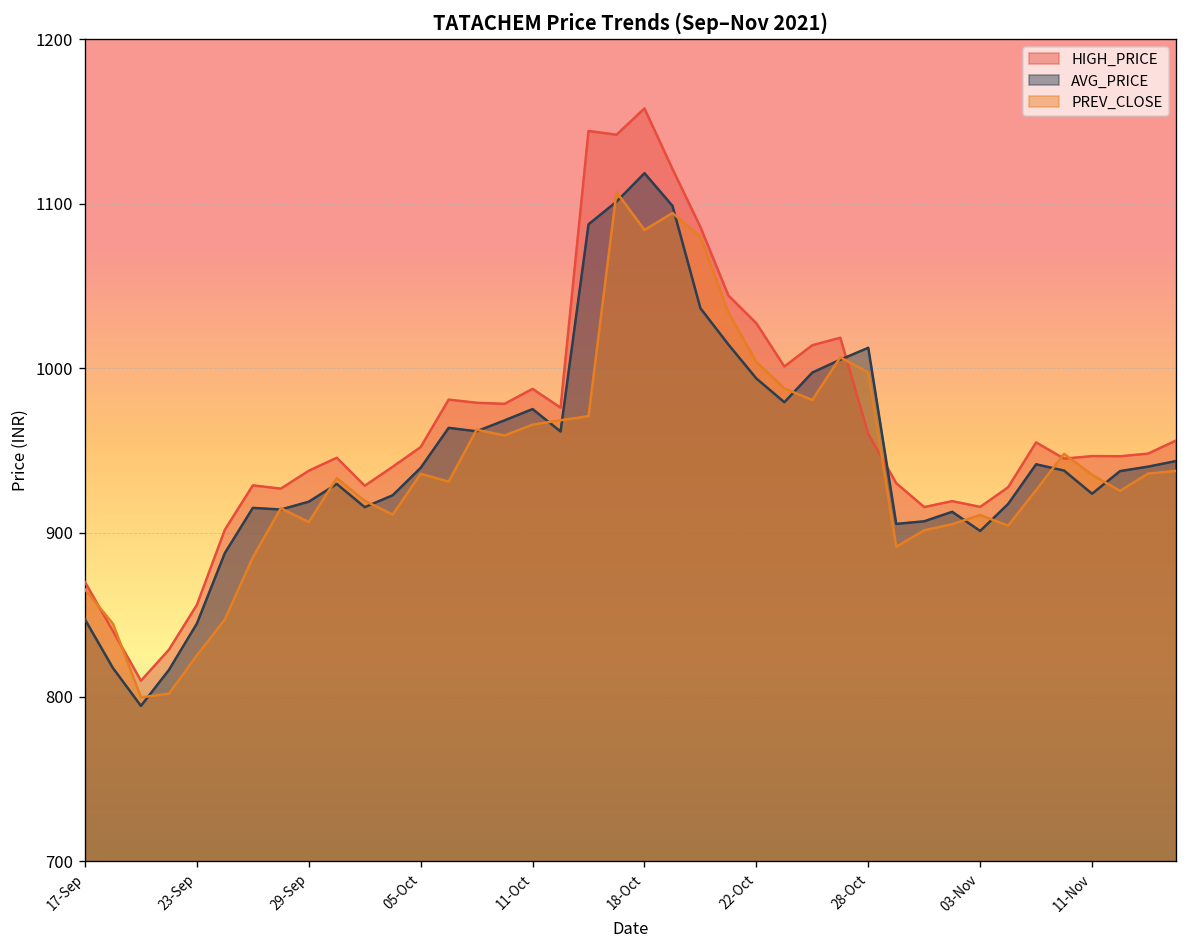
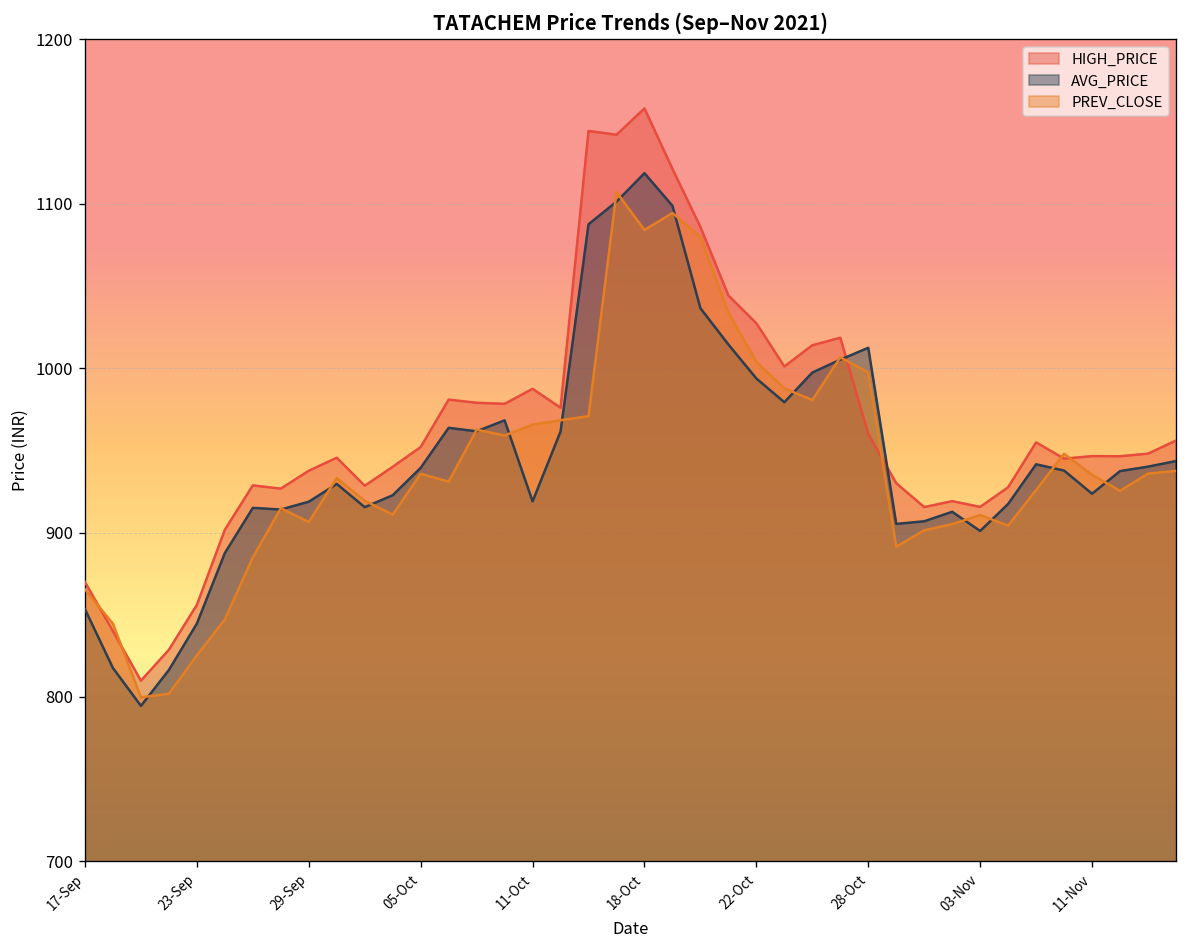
  {
    "AVG_PRICE": {
-     "17-Sep": 847,
+     "17-Sep": 853,
      "23-Sep": 845,
      "29-Sep": 919,
      "05-Oct": 939,
-     "11-Oct": 975,
+     "11-Oct": 919,
      "18-Oct": 1119,
      "22-Oct": 994,
      "28-Oct": 1012,
      "03-Nov": 901,
      "11-Nov": 924
    }
  }
